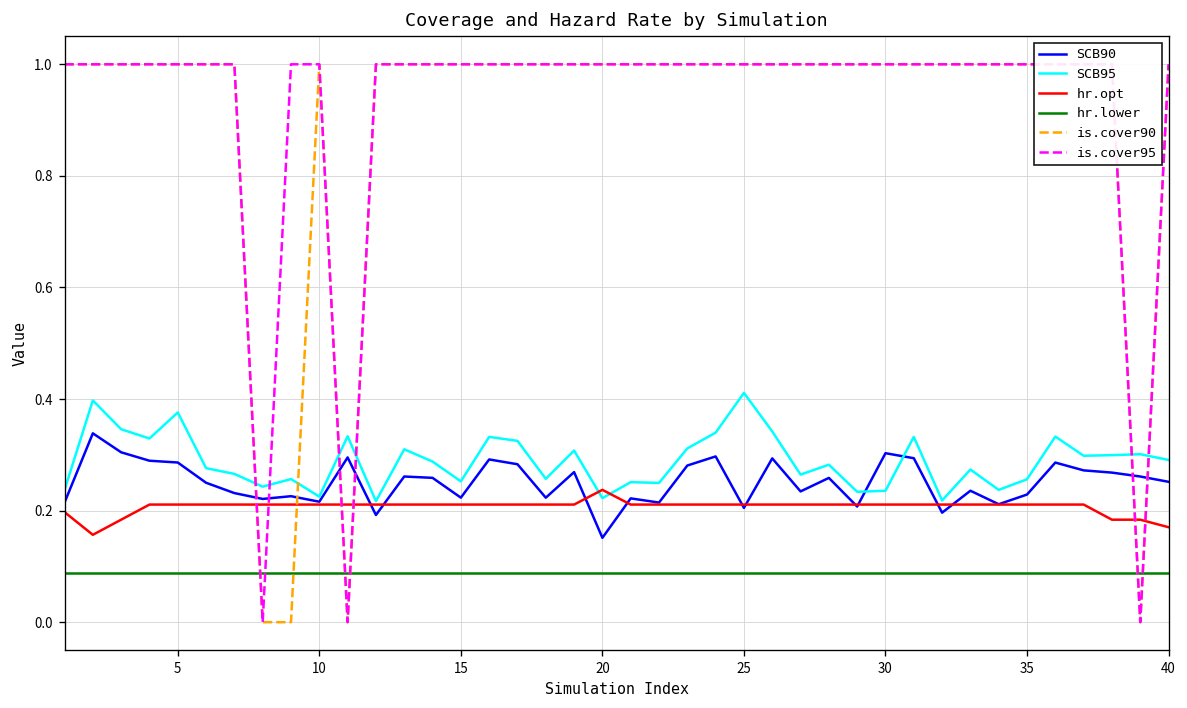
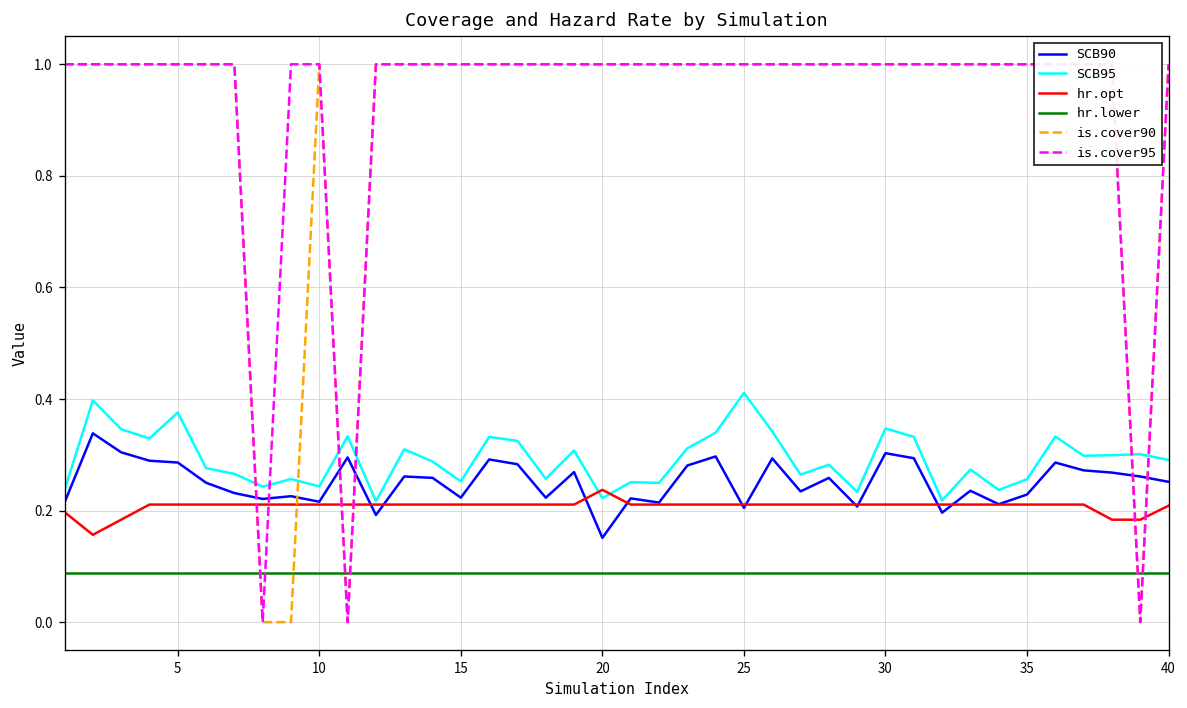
  {
    "SCB90": {
      "5": 0.29,
      "15": 0.22,
      "20": 0.15,
      "25": 0.20,
      "30": 0.30,
      "35": 0.23,
      "40": 0.25
    },
    "SCB95": {
      "5": 0.38,
-     "10": 0.23,
+     "10": 0.24,
      "15": 0.25,
      "20": 0.22,
      "25": 0.41,
-     "30": 0.24,
+     "30": 0.35,
      "35": 0.26,
      "40": 0.29
    },
    "hr.opt": {
      "5": 0.21,
      "15": 0.21,
      "20": 0.24,
      "25": 0.21,
      "30": 0.21,
      "35": 0.21,
-     "40": 0.17
+     "40": 0.21
    },
    "hr.lower": {
      "5": 0.09,
      "10": 0.09,
      "15": 0.09,
      "20": 0.09,
      "25": 0.09,
      "30": 0.09,
      "35": 0.09,
      "40": 0.09
    }
  }
